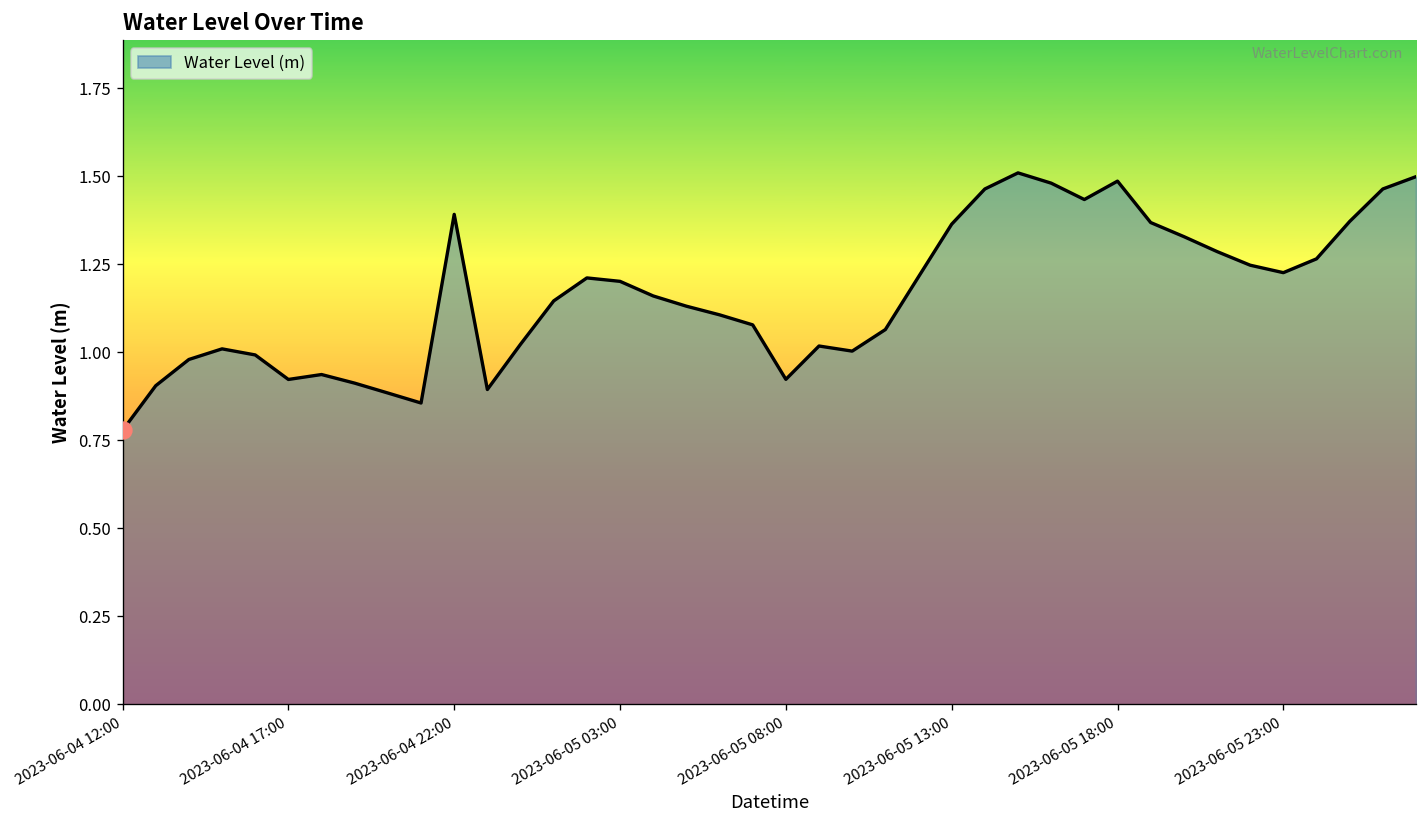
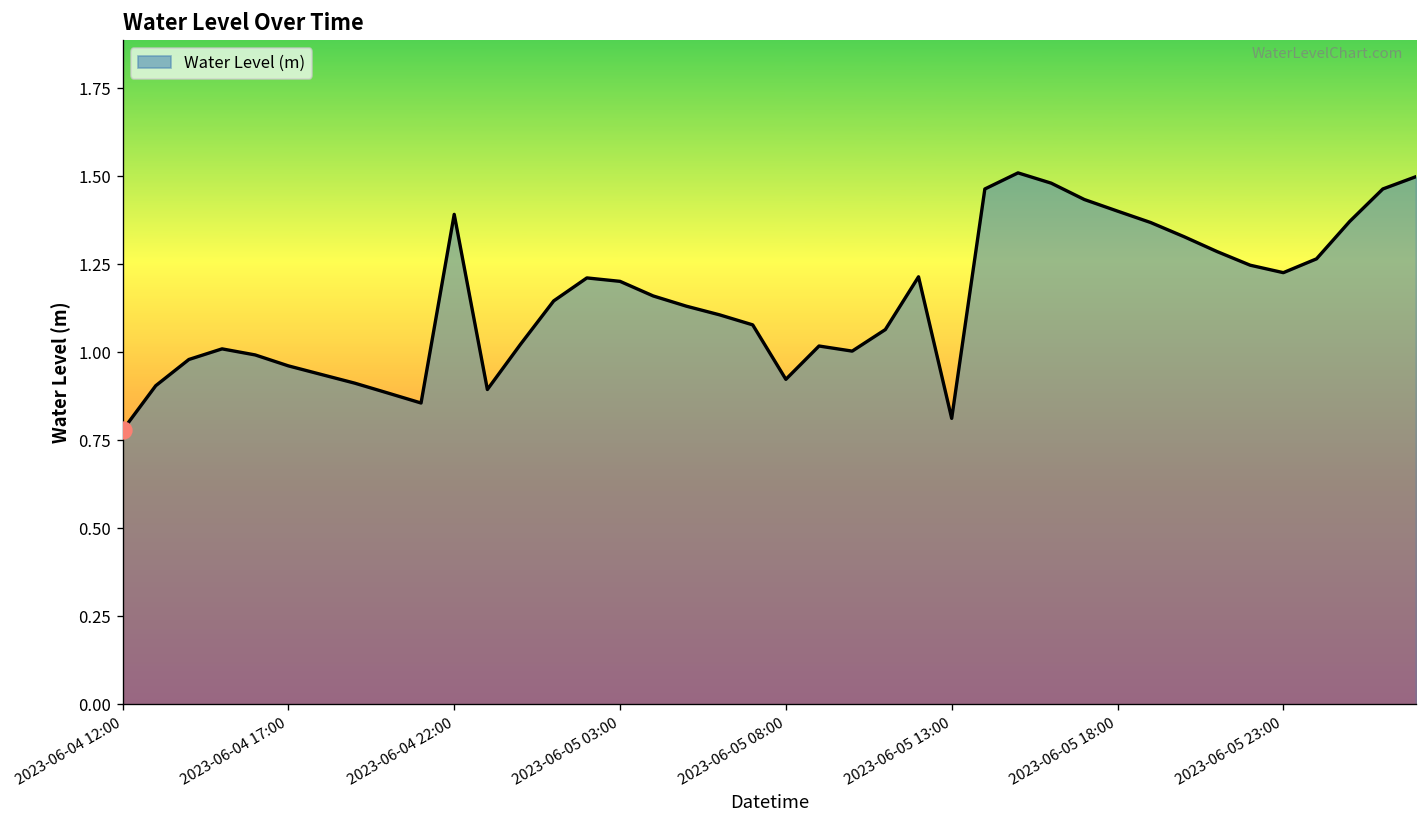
  {
    "Water Level (m)": {
-     "2023-06-04 17:00": 0.92,
+     "2023-06-04 17:00": 0.96,
      "2023-06-04 22:00": 1.39,
      "2023-06-05 03:00": 1.20,
      "2023-06-05 08:00": 0.92,
-     "2023-06-05 13:00": 1.36,
-     "2023-06-05 18:00": 1.49,
+     "2023-06-05 13:00": 0.81,
+     "2023-06-05 18:00": 1.40,
      "2023-06-05 23:00": 1.23
    }
  }
